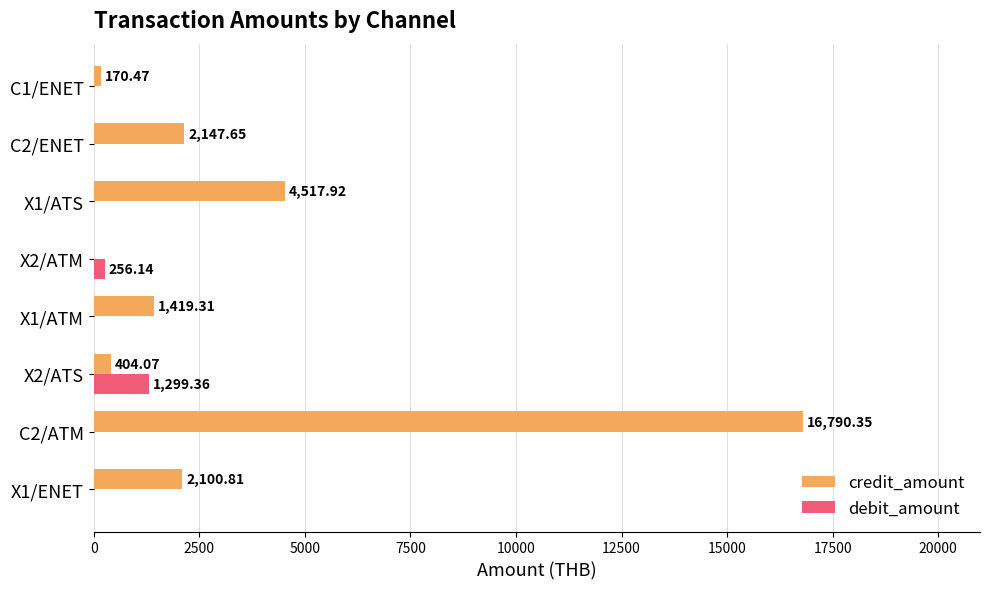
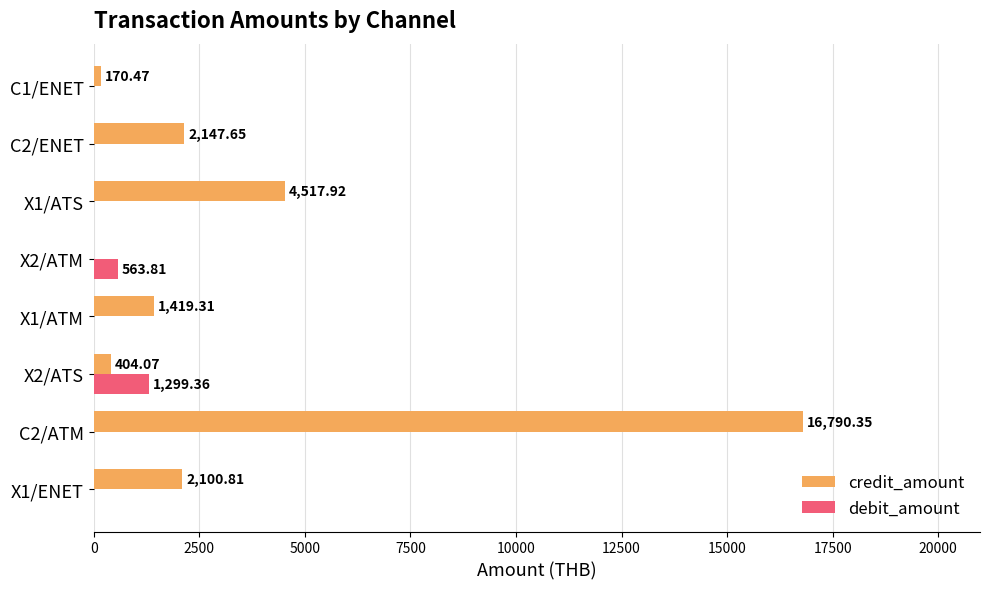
  {
    "credit_amount": {
      "C1/ENET": "170.47",
      "C2/ENET": "2,147.65",
      "X1/ATS": "4,517.92",
      "X1/ATM": "1,419.31",
      "X2/ATS": "404.07",
      "C2/ATM": "16,790.35",
      "X1/ENET": "2,100.81"
    },
    "debit_amount": {
-     "X2/ATM": "256.14",
+     "X2/ATM": "563.81",
      "X2/ATS": "1,299.36"
    }
  }
